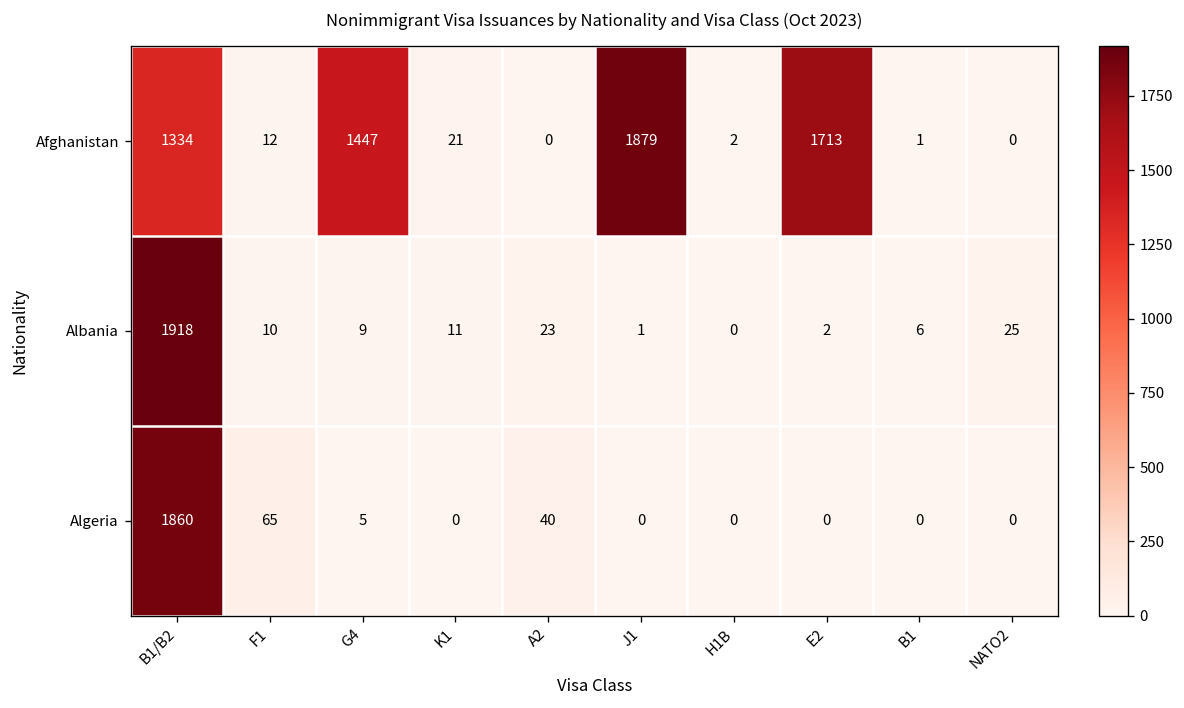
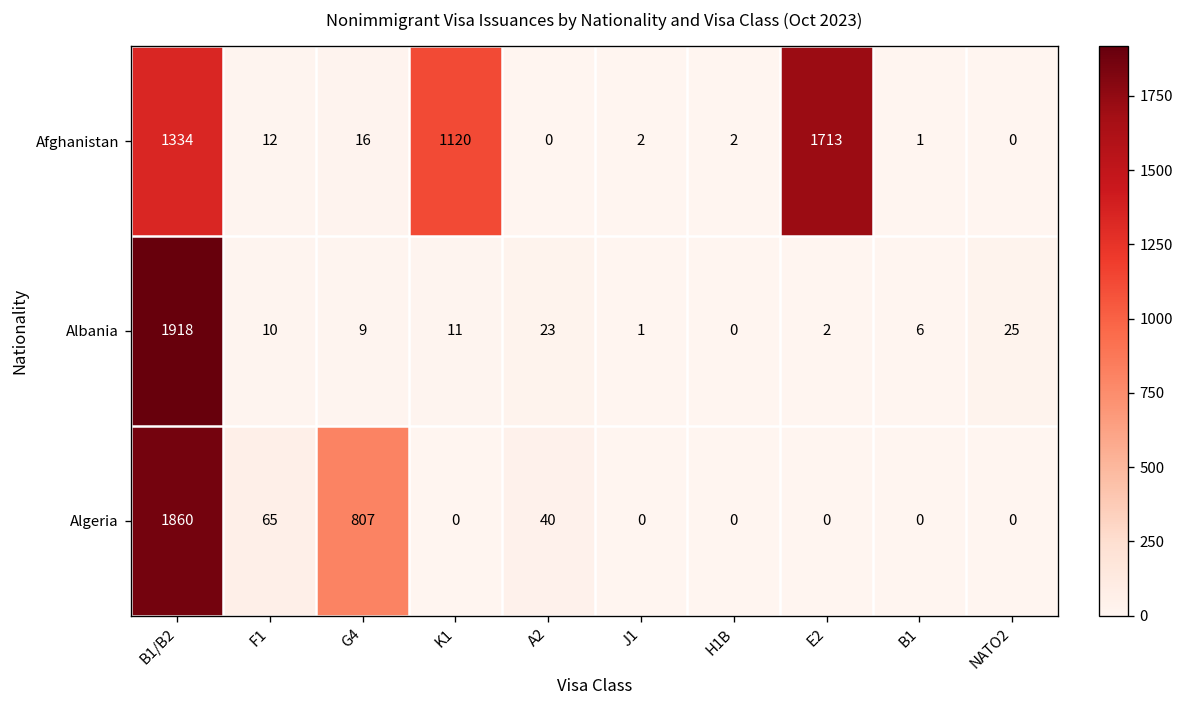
  {
    "Afghanistan": {
      "B1/B2": 1334,
      "F1": 12,
-     "G4": 1447,
-     "K1": 21,
+     "G4": 16,
+     "K1": 1120,
      "A2": 0,
-     "J1": 1879,
+     "J1": 2,
      "H1B": 2,
      "E2": 1713,
      "B1": 1,
      "NATO2": 0
    },
    "Albania": {
      "B1/B2": 1918,
      "F1": 10,
      "G4": 9,
      "K1": 11,
      "A2": 23,
      "J1": 1,
      "H1B": 0,
      "E2": 2,
      "B1": 6,
      "NATO2": 25
    },
    "Algeria": {
      "B1/B2": 1860,
      "F1": 65,
-     "G4": 5,
+     "G4": 807,
      "K1": 0,
      "A2": 40,
      "J1": 0,
      "H1B": 0,
      "E2": 0,
      "B1": 0,
      "NATO2": 0
    }
  }
